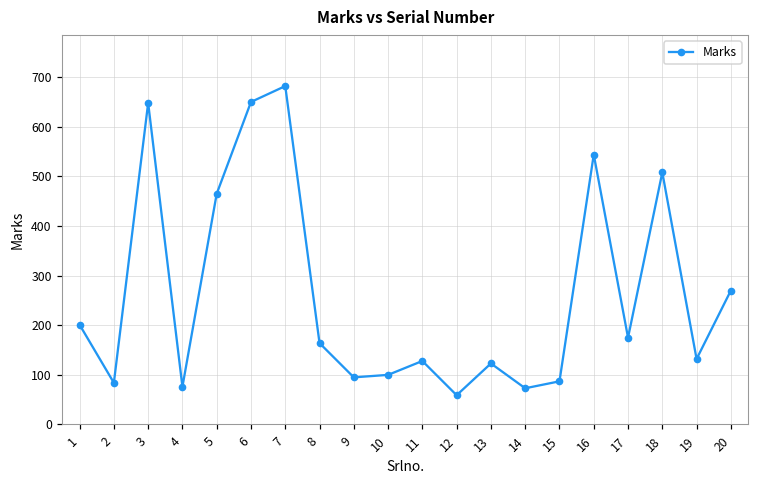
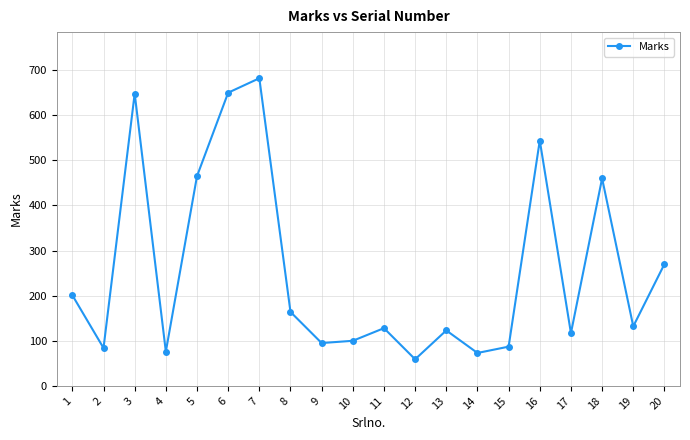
  {
    "1": 200,
    "2": 80,
    "3": 650,
    "4": 80,
    "5": 470,
    "6": 650,
    "7": 680,
    "8": 160,
    "9": 100,
    "10": 100,
    "11": 130,
    "12": 60,
    "13": 120,
    "14": 70,
    "15": 90,
    "16": 540,
-   "17": 180,
-   "18": 510,
+   "17": 120,
+   "18": 460,
    "19": 130,
    "20": 270
  }
